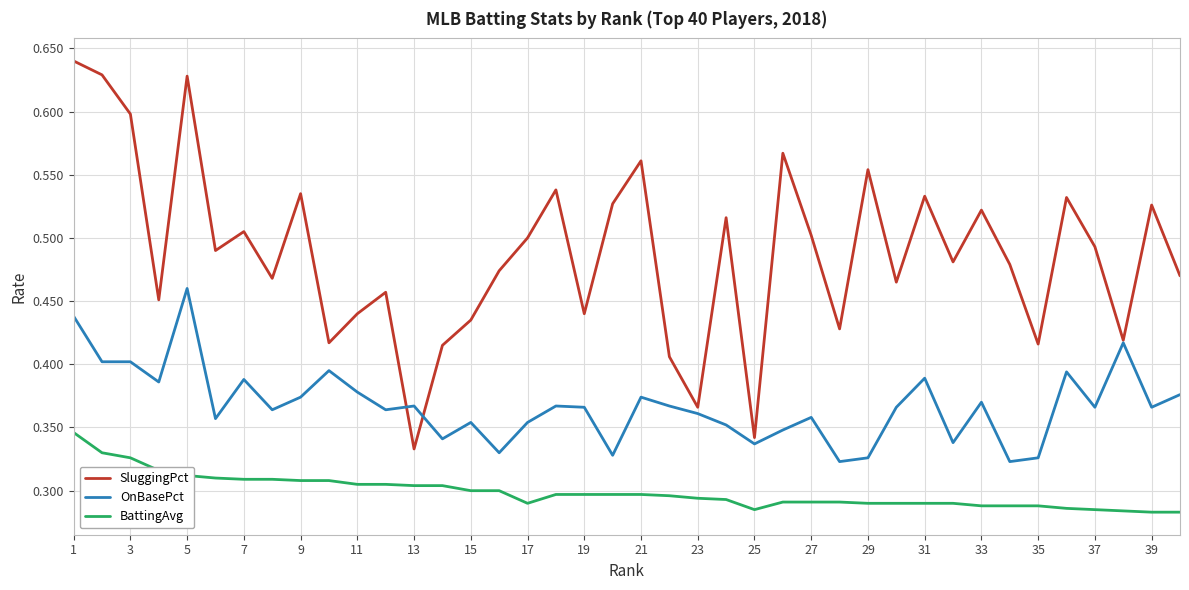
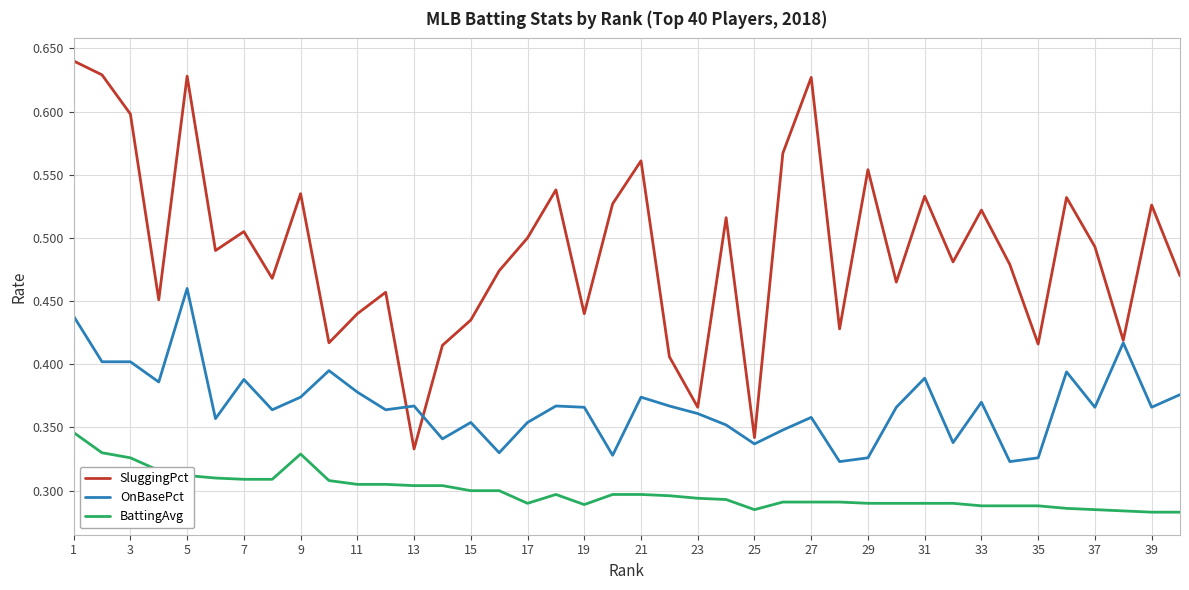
  {
    "SluggingPct": {
      "1": 0.640,
      "3": 0.598,
      "5": 0.628,
      "7": 0.505,
      "9": 0.535,
      "11": 0.440,
      "13": 0.333,
      "15": 0.435,
      "17": 0.500,
      "19": 0.440,
      "21": 0.561,
      "23": 0.366,
      "25": 0.342,
-     "27": 0.502,
+     "27": 0.627,
      "29": 0.554,
      "31": 0.533,
      "33": 0.522,
      "35": 0.416,
      "37": 0.493,
      "39": 0.526
    },
    "OnBasePct": {
      "1": 0.438,
      "3": 0.402,
      "5": 0.460,
      "7": 0.388,
      "9": 0.374,
      "11": 0.378,
      "13": 0.367,
      "15": 0.354,
      "17": 0.354,
      "19": 0.366,
      "21": 0.374,
      "23": 0.361,
      "25": 0.337,
      "27": 0.358,
      "29": 0.326,
      "31": 0.389,
      "33": 0.370,
      "35": 0.326,
      "37": 0.366,
      "39": 0.366
    },
    "BattingAvg": {
      "1": 0.346,
      "3": 0.326,
      "7": 0.309,
-     "9": 0.308,
+     "9": 0.329,
      "11": 0.305,
      "13": 0.304,
      "15": 0.300,
      "17": 0.290,
-     "19": 0.297,
+     "19": 0.289,
      "21": 0.297,
      "23": 0.294,
      "25": 0.285,
      "27": 0.291,
      "29": 0.290,
      "31": 0.290,
      "33": 0.288,
      "35": 0.288,
      "37": 0.285,
      "39": 0.283
    }
  }
